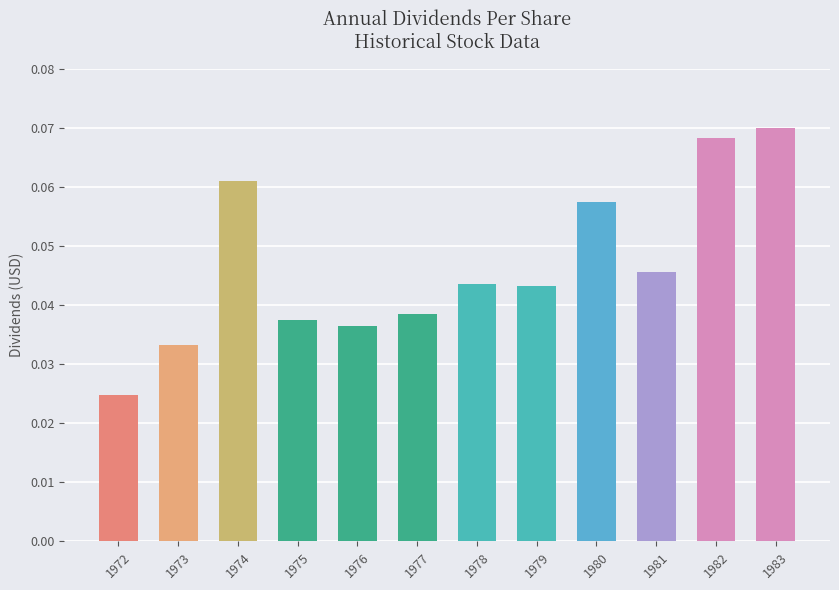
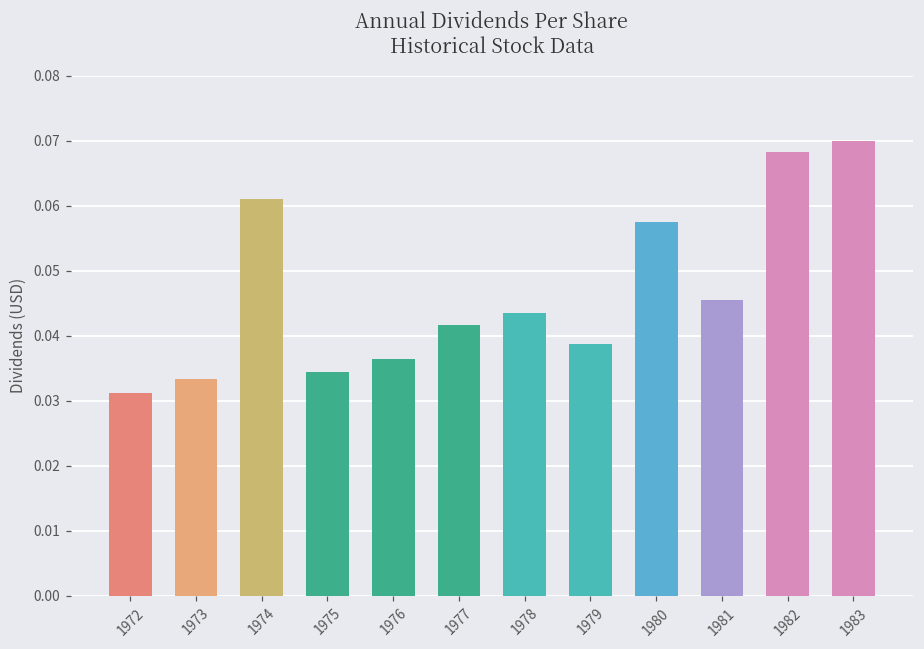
  {
-   "1972": 0.025,
+   "1972": 0.031,
    "1973": 0.033,
    "1974": 0.061,
-   "1975": 0.038,
+   "1975": 0.034,
    "1976": 0.036,
-   "1977": 0.039,
+   "1977": 0.042,
    "1978": 0.044,
-   "1979": 0.043,
+   "1979": 0.039,
    "1980": 0.057,
    "1981": 0.046,
    "1982": 0.068,
    "1983": 0.070
  }
